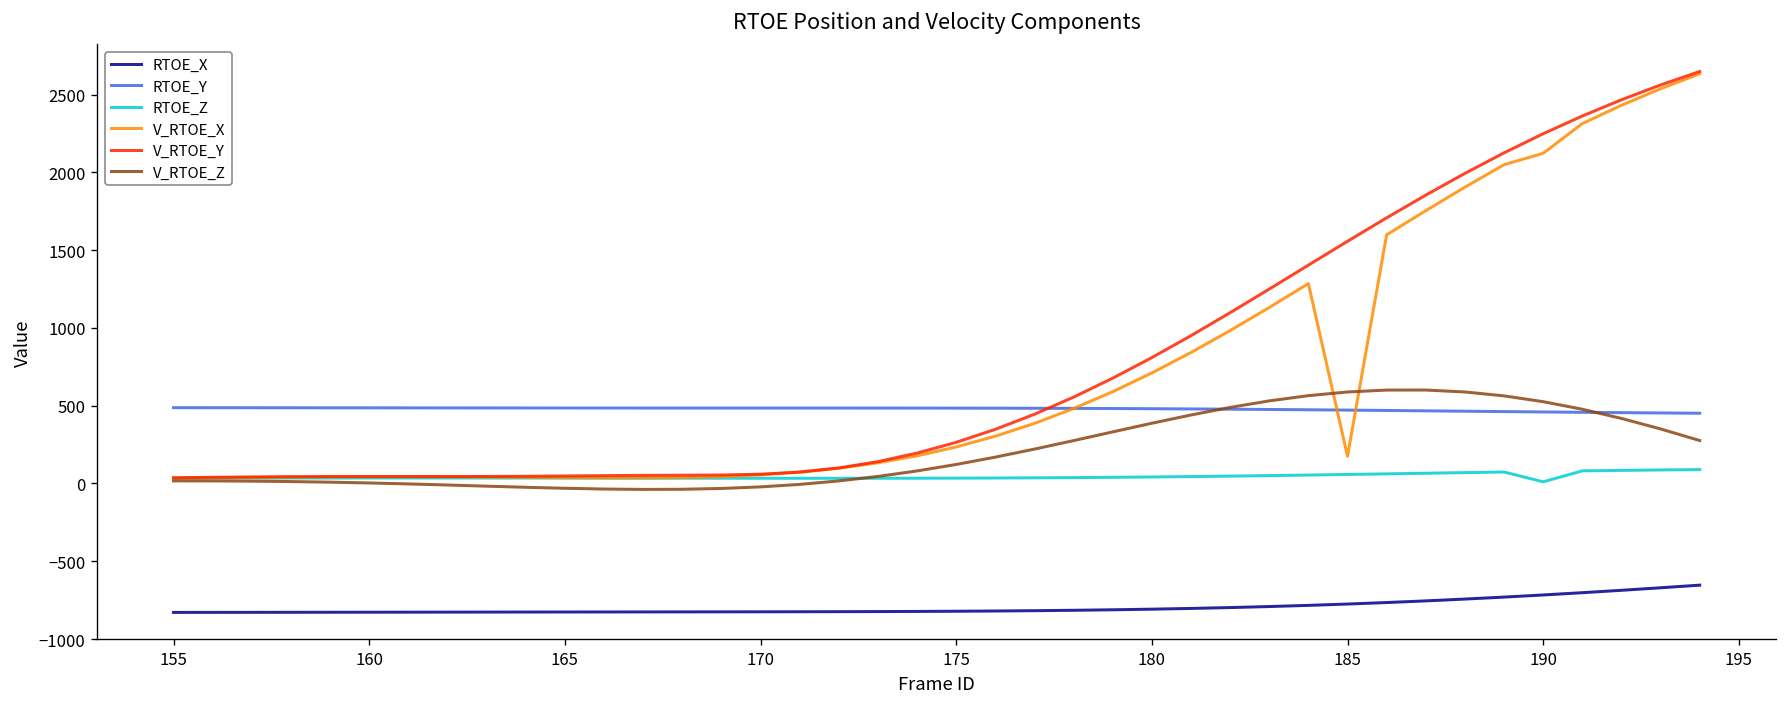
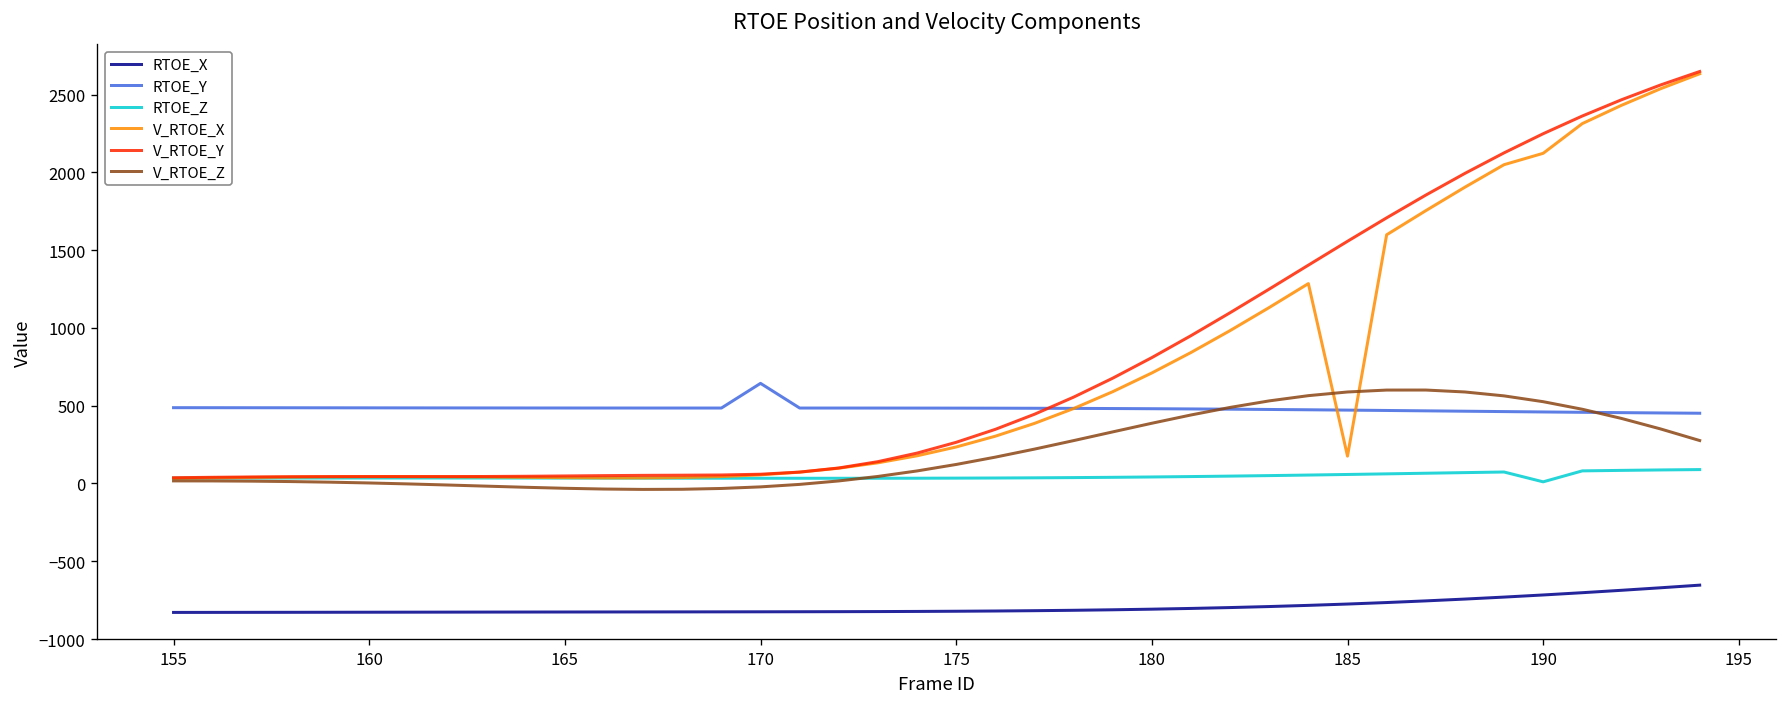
  {
    "RTOE_X": {
      "155": -830,
      "160": -830,
      "165": -830,
      "170": -820,
      "175": -820,
      "180": -810,
      "185": -770,
      "190": -720
    },
    "RTOE_Y": {
      "155": 490,
      "160": 490,
      "165": 490,
-     "170": 480,
+     "170": 640,
      "175": 480,
      "180": 480,
      "185": 470,
      "190": 460
    },
    "RTOE_Z": {
      "170": 30,
      "175": 30,
      "180": 40,
      "185": 60,
      "190": 10
    },
    "V_RTOE_X": {
      "175": 230,
      "180": 710,
      "185": 180,
      "190": 2120
    },
    "V_RTOE_Y": {
      "175": 260,
      "180": 810,
      "185": 1560,
      "190": 2250
    },
    "V_RTOE_Z": {
      "160": 0,
      "165": -30,
      "170": -20,
      "175": 120,
      "180": 390,
      "185": 590,
      "190": 530
    }
  }
